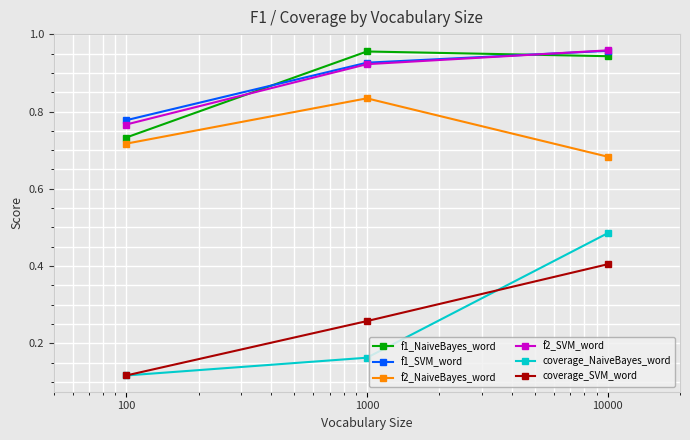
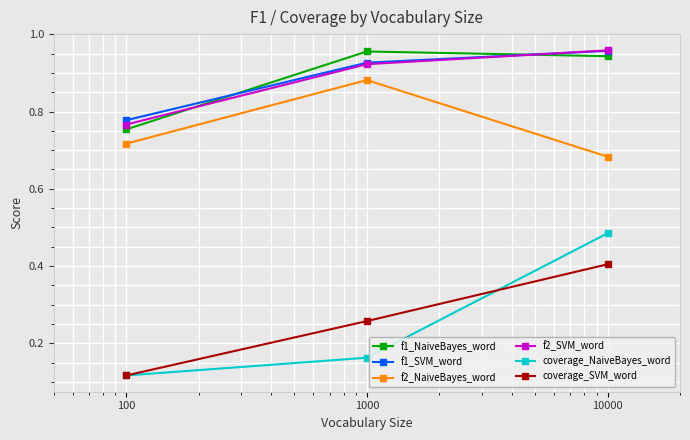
  {
    "f1_NaiveBayes_word": {
-     "100": 0.73,
+     "100": 0.75,
      "1000": 0.96,
      "10000": 0.94
    },
    "f1_SVM_word": {
      "100": 0.78
    },
    "f2_NaiveBayes_word": {
      "100": 0.72,
-     "1000": 0.83,
+     "1000": 0.88,
      "10000": 0.68
    },
    "f2_SVM_word": {
      "100": 0.77
    },
    "coverage_NaiveBayes_word": {
      "1000": 0.16,
      "10000": 0.48
    },
    "coverage_SVM_word": {
      "1000": 0.26,
      "10000": 0.40
    }
  }
